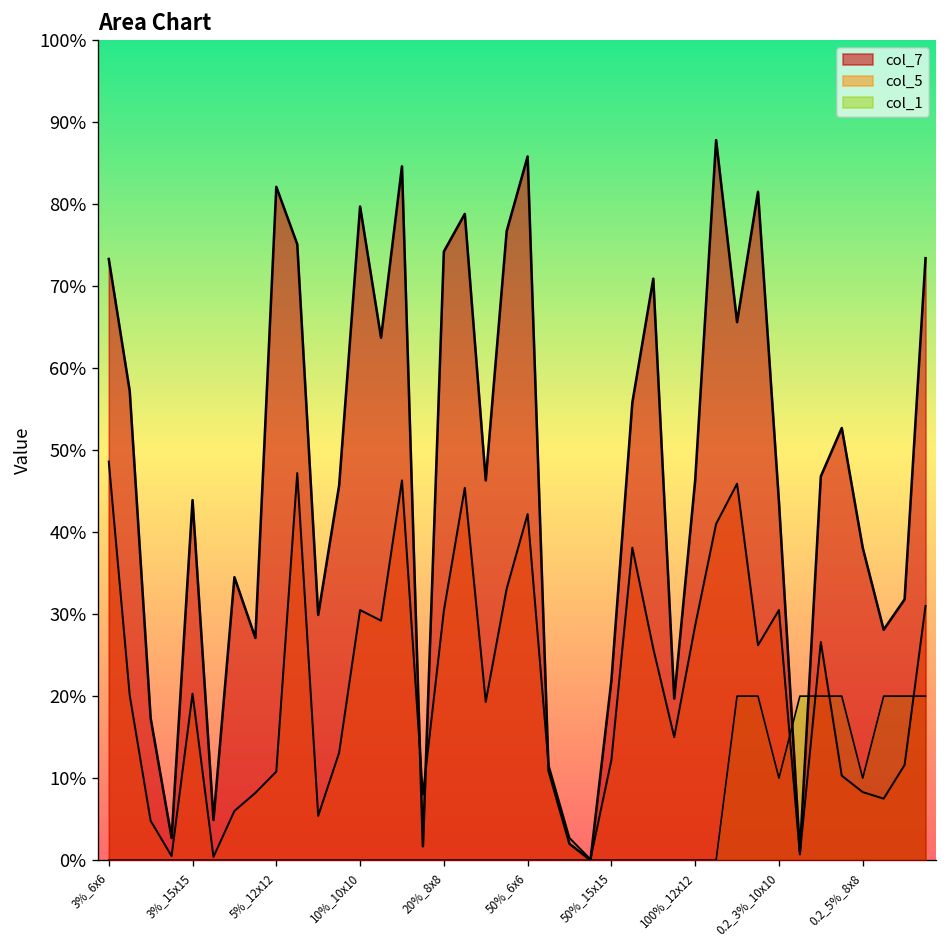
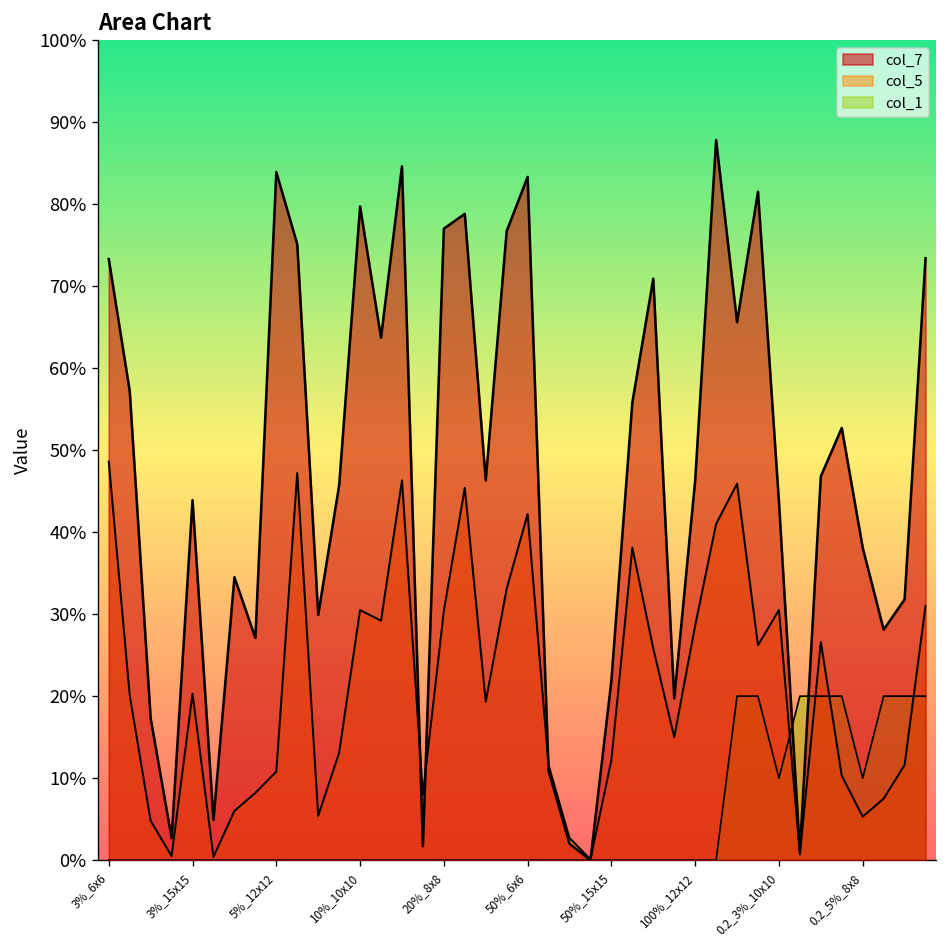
  {
    "col_7": {
      "3%_6x6": "73%",
      "3%_15x15": "44%",
-     "5%_12x12": "82%",
+     "5%_12x12": "84%",
      "10%_10x10": "80%",
-     "20%_8x8": "74%",
-     "50%_6x6": "86%",
+     "20%_8x8": "77%",
+     "50%_6x6": "83%",
      "50%_15x15": "22%",
      "100%_12x12": "46%",
      "0.2_3%_10x10": "44%",
      "0.2_5%_8x8": "38%"
    },
    "col_5": {
      "3%_6x6": "49%",
      "3%_15x15": "20%",
      "5%_12x12": "11%",
      "10%_10x10": "31%",
      "20%_8x8": "30%",
      "50%_6x6": "42%",
      "50%_15x15": "12%",
      "100%_12x12": "29%",
      "0.2_3%_10x10": "31%",
-     "0.2_5%_8x8": "8%"
+     "0.2_5%_8x8": "5%"
    },
    "col_1": {
      "3%_6x6": "0%",
      "3%_15x15": "0%",
      "5%_12x12": "0%",
      "10%_10x10": "0%",
      "20%_8x8": "0%",
      "50%_6x6": "0%",
      "50%_15x15": "0%",
      "100%_12x12": "0%",
      "0.2_3%_10x10": "10%",
      "0.2_5%_8x8": "10%"
    }
  }
